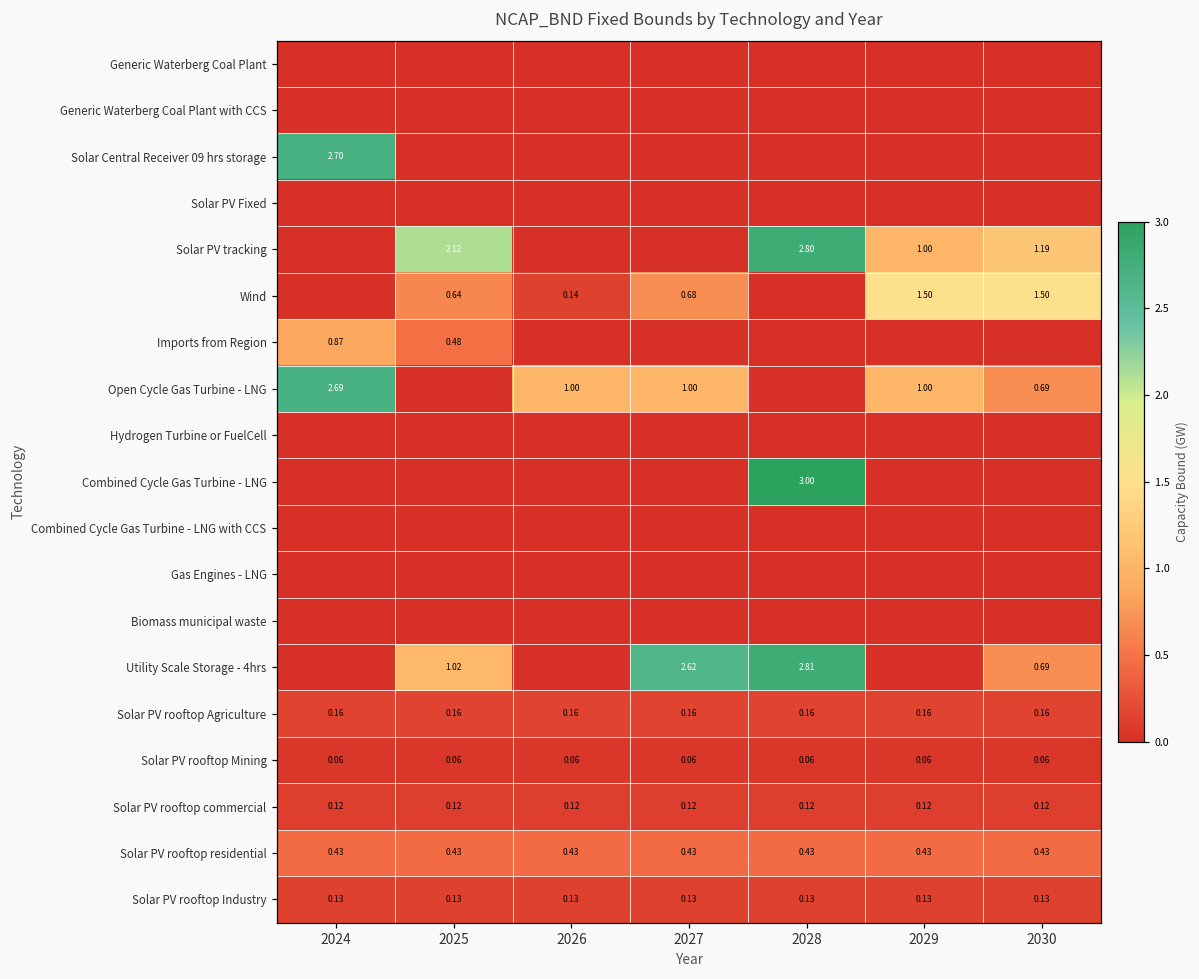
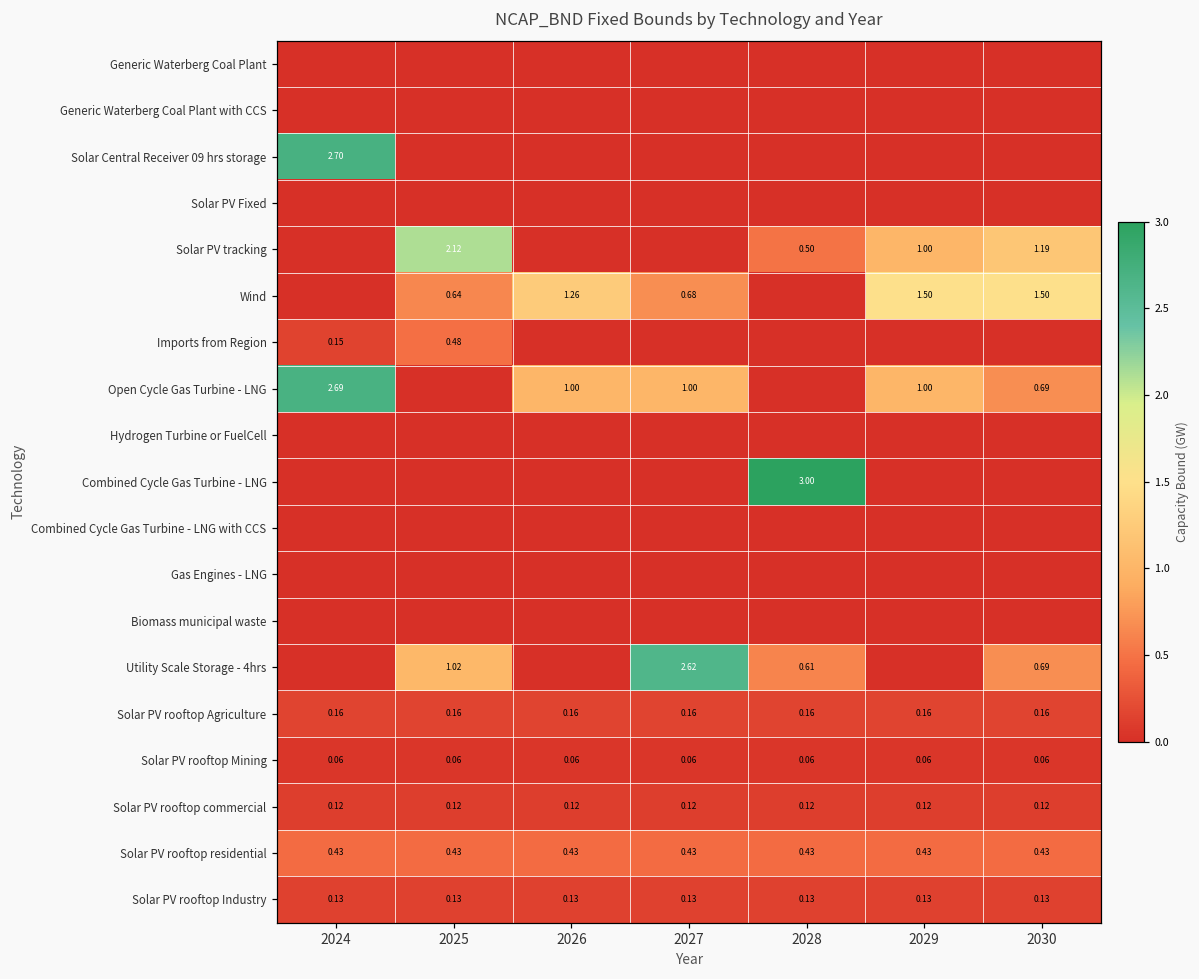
  {
    "Solar Central Receiver 09 hrs storage": {
      "2024": 2.70
    },
    "Solar PV tracking": {
      "2025": 2.12,
-     "2028": 2.80,
+     "2028": 0.50,
      "2029": 1.00,
      "2030": 1.19
    },
    "Wind": {
      "2025": 0.64,
-     "2026": 0.14,
+     "2026": 1.26,
      "2027": 0.68,
      "2029": 1.50,
      "2030": 1.50
    },
    "Imports from Region": {
-     "2024": 0.87,
+     "2024": 0.15,
      "2025": 0.48
    },
    "Open Cycle Gas Turbine - LNG": {
      "2024": 2.69,
      "2026": 1.00,
      "2027": 1.00,
      "2029": 1.00,
      "2030": 0.69
    },
    "Combined Cycle Gas Turbine - LNG": {
      "2028": 3.00
    },
    "Utility Scale Storage - 4hrs": {
      "2025": 1.02,
      "2027": 2.62,
-     "2028": 2.81,
+     "2028": 0.61,
      "2030": 0.69
    },
    "Solar PV rooftop Agriculture": {
      "2024": 0.16,
      "2025": 0.16,
      "2026": 0.16,
      "2027": 0.16,
      "2028": 0.16,
      "2029": 0.16,
      "2030": 0.16
    },
    "Solar PV rooftop Mining": {
      "2024": 0.06,
      "2025": 0.06,
      "2026": 0.06,
      "2027": 0.06,
      "2028": 0.06,
      "2029": 0.06,
      "2030": 0.06
    },
    "Solar PV rooftop commercial": {
      "2024": 0.12,
      "2025": 0.12,
      "2026": 0.12,
      "2027": 0.12,
      "2028": 0.12,
      "2029": 0.12,
      "2030": 0.12
    },
    "Solar PV rooftop residential": {
      "2024": 0.43,
      "2025": 0.43,
      "2026": 0.43,
      "2027": 0.43,
      "2028": 0.43,
      "2029": 0.43,
      "2030": 0.43
    },
    "Solar PV rooftop Industry": {
      "2024": 0.13,
      "2025": 0.13,
      "2026": 0.13,
      "2027": 0.13,
      "2028": 0.13,
      "2029": 0.13,
      "2030": 0.13
    }
  }
